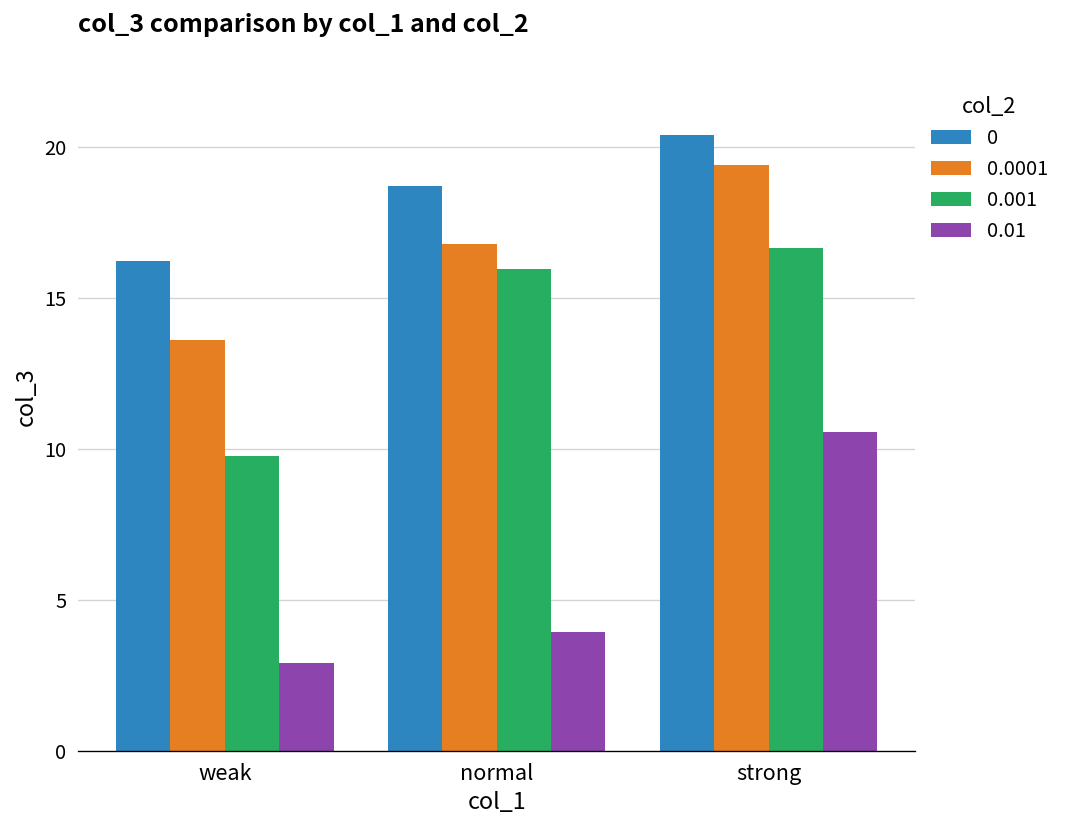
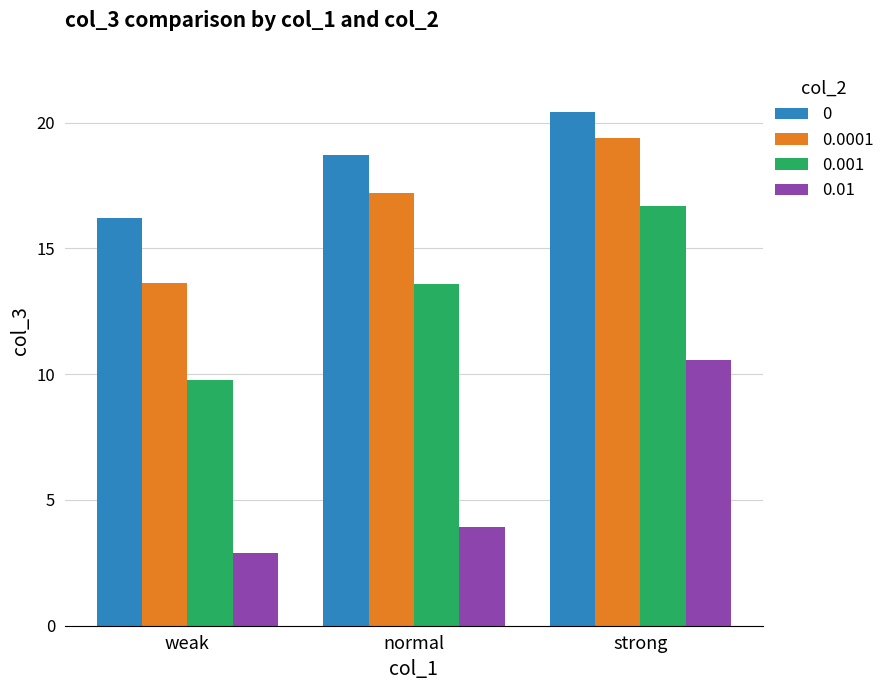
  {
    "0": {
      "weak": 16.2,
      "normal": 18.7,
      "strong": 20.4
    },
    "0.0001": {
      "weak": 13.6,
-     "normal": 16.8,
+     "normal": 17.2,
      "strong": 19.4
    },
    "0.001": {
      "weak": 9.8,
-     "normal": 16.0,
+     "normal": 13.6,
      "strong": 16.7
    },
    "0.01": {
      "weak": 2.9,
      "normal": 3.9,
      "strong": 10.5
    }
  }
